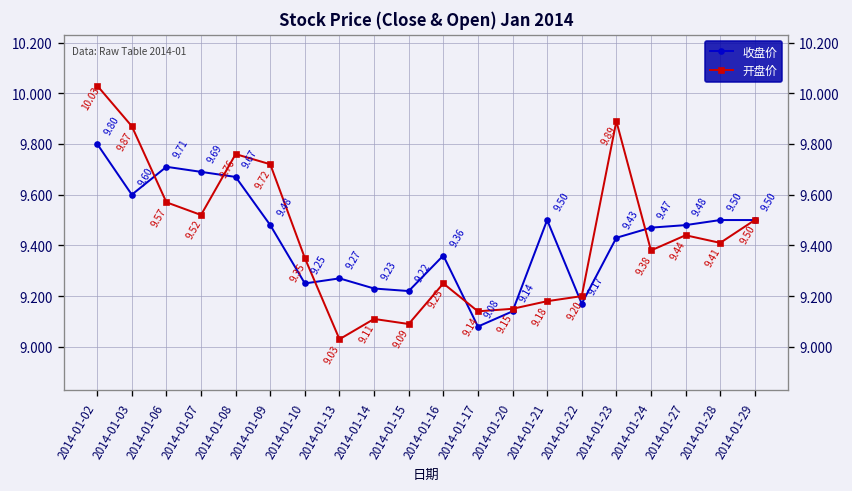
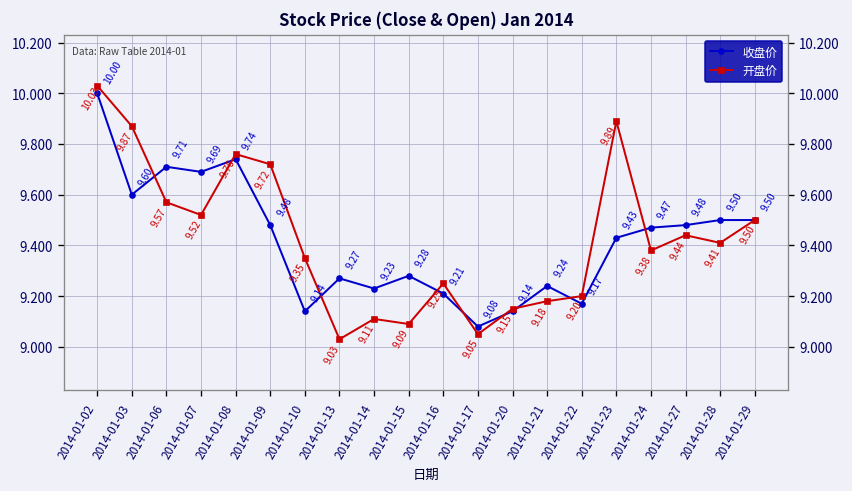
  {
    "收盘价": {
-     "2014-01-02": 9.80,
+     "2014-01-02": 10.00,
      "2014-01-03": 9.60,
      "2014-01-06": 9.71,
      "2014-01-07": 9.69,
-     "2014-01-08": 9.67,
+     "2014-01-08": 9.74,
      "2014-01-09": 9.48,
-     "2014-01-10": 9.25,
+     "2014-01-10": 9.14,
      "2014-01-13": 9.27,
      "2014-01-14": 9.23,
-     "2014-01-15": 9.22,
-     "2014-01-16": 9.36,
+     "2014-01-15": 9.28,
+     "2014-01-16": 9.21,
      "2014-01-17": 9.08,
-     "2014-01-21": 9.50,
+     "2014-01-21": 9.24,
      "2014-01-22": 9.17,
      "2014-01-23": 9.43,
      "2014-01-24": 9.47,
      "2014-01-27": 9.48,
      "2014-01-28": 9.50
    },
    "开盘价": {
      "2014-01-02": 10.03,
      "2014-01-03": 9.87,
      "2014-01-06": 9.57,
      "2014-01-07": 9.52,
      "2014-01-09": 9.72,
      "2014-01-13": 9.03,
      "2014-01-14": 9.11,
      "2014-01-15": 9.09,
      "2014-01-16": 9.25,
-     "2014-01-17": 9.14,
+     "2014-01-17": 9.05,
      "2014-01-21": 9.18,
      "2014-01-23": 9.89,
      "2014-01-24": 9.38,
      "2014-01-27": 9.44,
      "2014-01-28": 9.41
    }
  }
